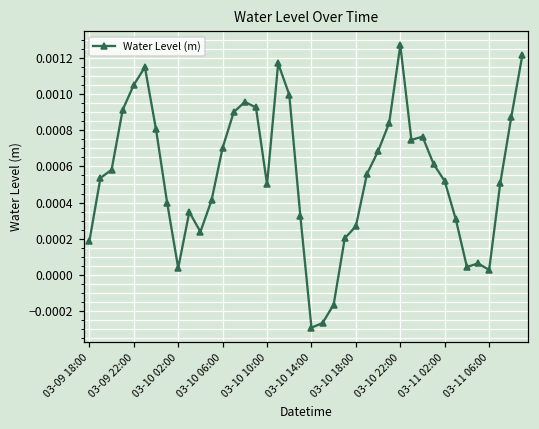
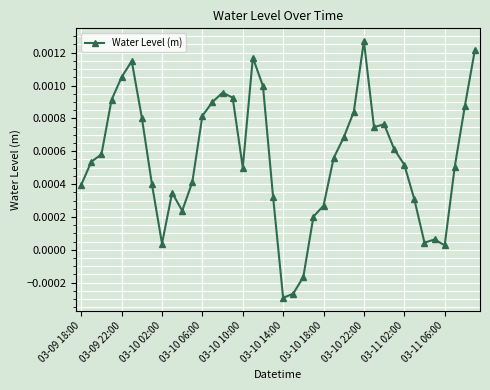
  {
-   "03-09 18:00": 0.00019,
+   "03-09 18:00": 0.00040,
    "03-09 22:00": 0.00105,
    "03-10 02:00": 0.00004,
-   "03-10 06:00": 0.00070,
+   "03-10 06:00": 0.00082,
    "03-10 10:00": 0.00050,
    "03-10 14:00": -0.00029,
    "03-10 18:00": 0.00027,
    "03-10 22:00": 0.00127,
    "03-11 02:00": 0.00052,
    "03-11 06:00": 0.00003
  }
